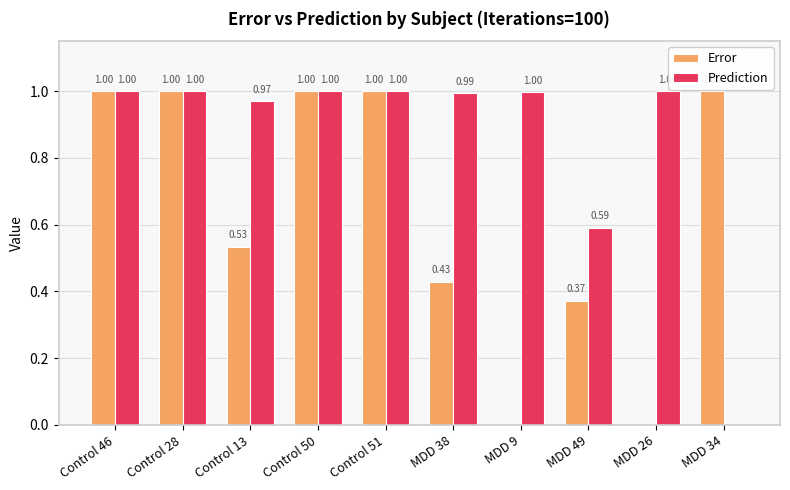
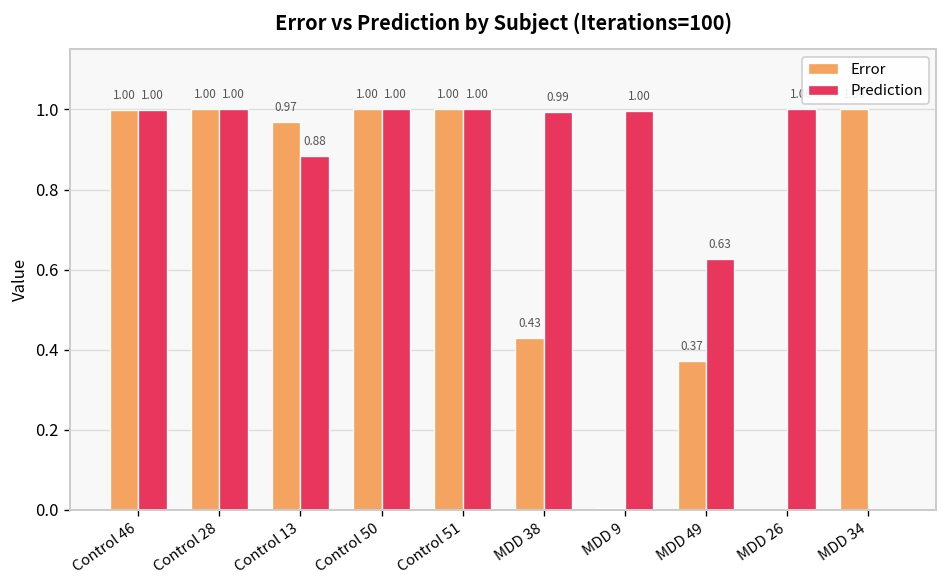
  {
    "Error": {
      "Control 46": 1.00,
      "Control 28": 1.00,
-     "Control 13": 0.53,
+     "Control 13": 0.97,
      "Control 50": 1.00,
      "Control 51": 1.00,
      "MDD 38": 0.43,
      "MDD 49": 0.37
    },
    "Prediction": {
      "Control 46": 1.00,
      "Control 28": 1.00,
-     "Control 13": 0.97,
+     "Control 13": 0.88,
      "Control 50": 1.00,
      "Control 51": 1.00,
      "MDD 38": 0.99,
      "MDD 9": 1.00,
-     "MDD 49": 0.59
+     "MDD 49": 0.63
    }
  }
